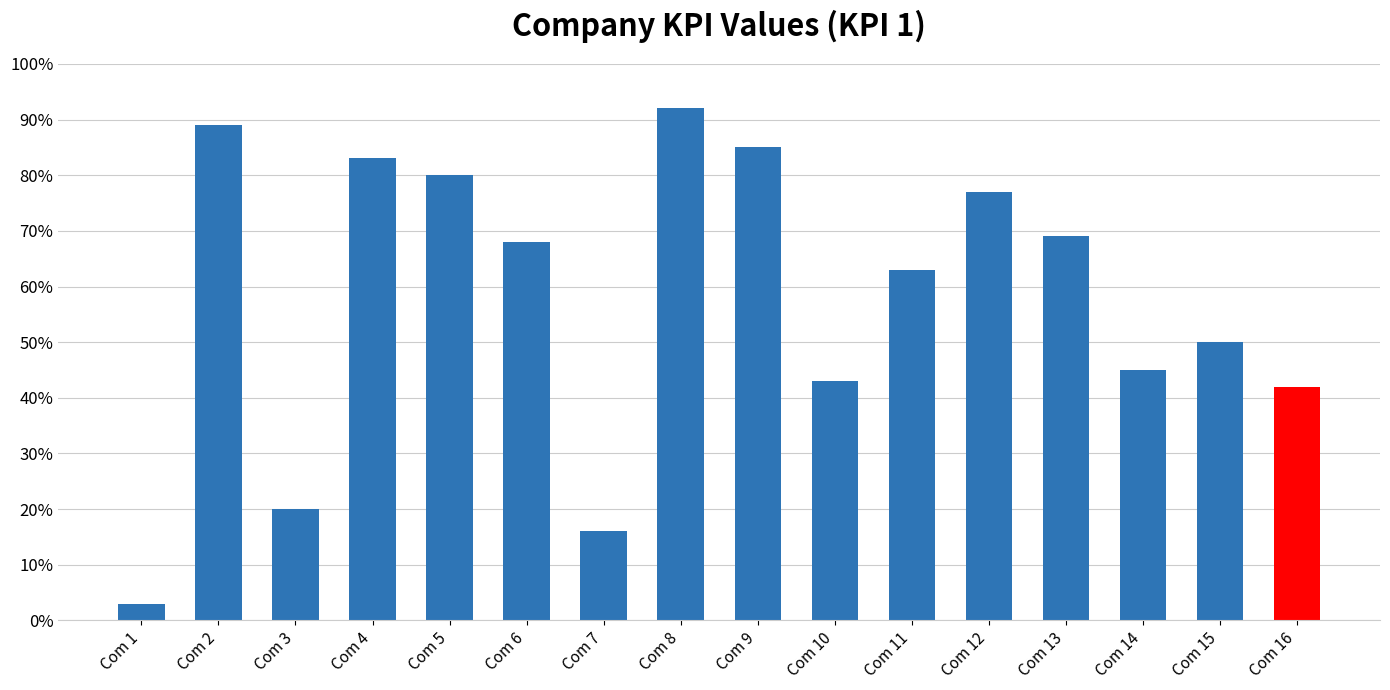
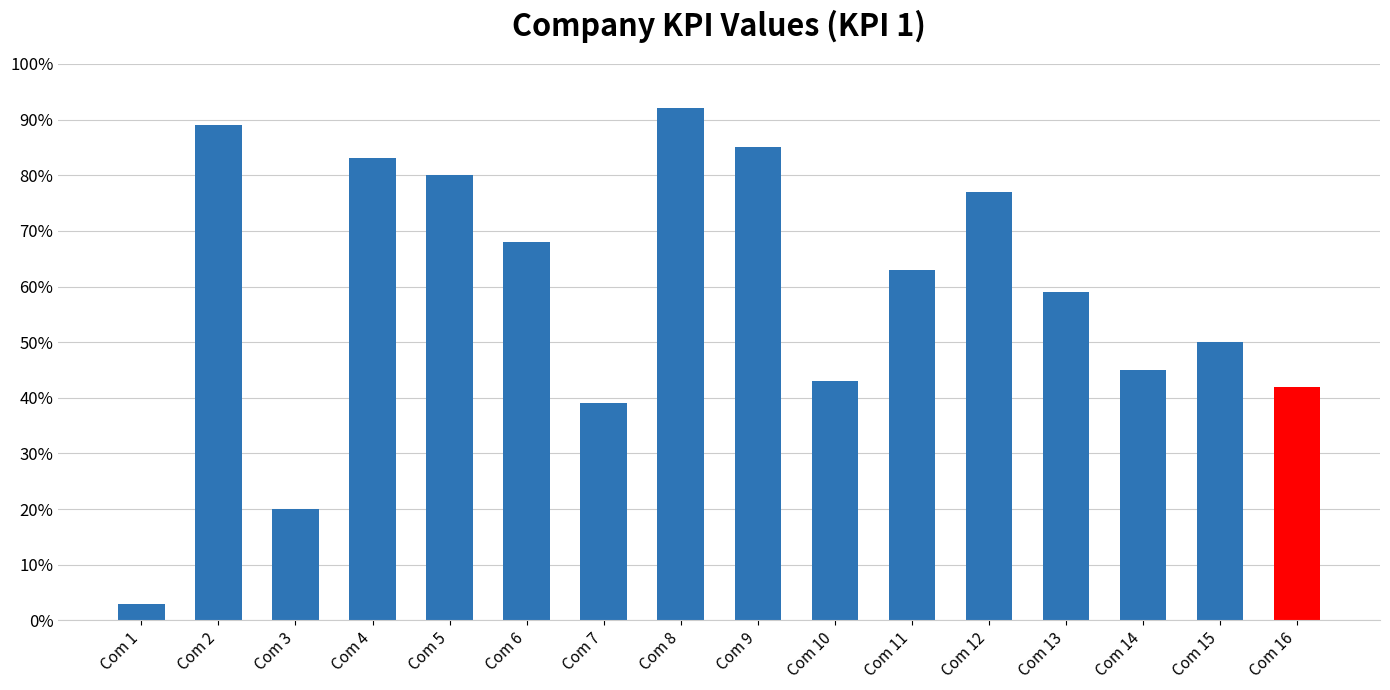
  {
    "Com 1": "3%",
    "Com 2": "89%",
    "Com 3": "20%",
    "Com 4": "83%",
    "Com 5": "80%",
    "Com 6": "68%",
-   "Com 7": "16%",
+   "Com 7": "39%",
    "Com 8": "92%",
    "Com 9": "85%",
    "Com 10": "43%",
    "Com 11": "63%",
    "Com 12": "77%",
-   "Com 13": "69%",
+   "Com 13": "59%",
    "Com 14": "45%",
    "Com 15": "50%",
    "Com 16": "42%"
  }
